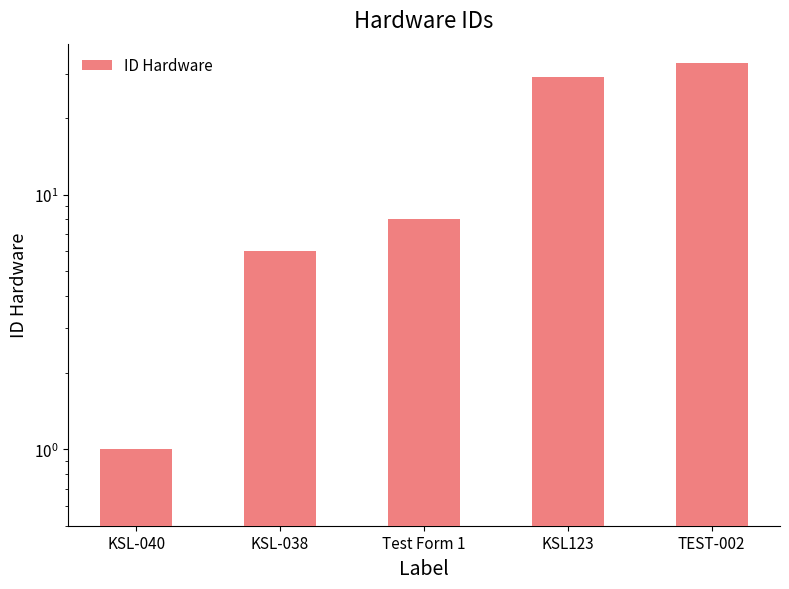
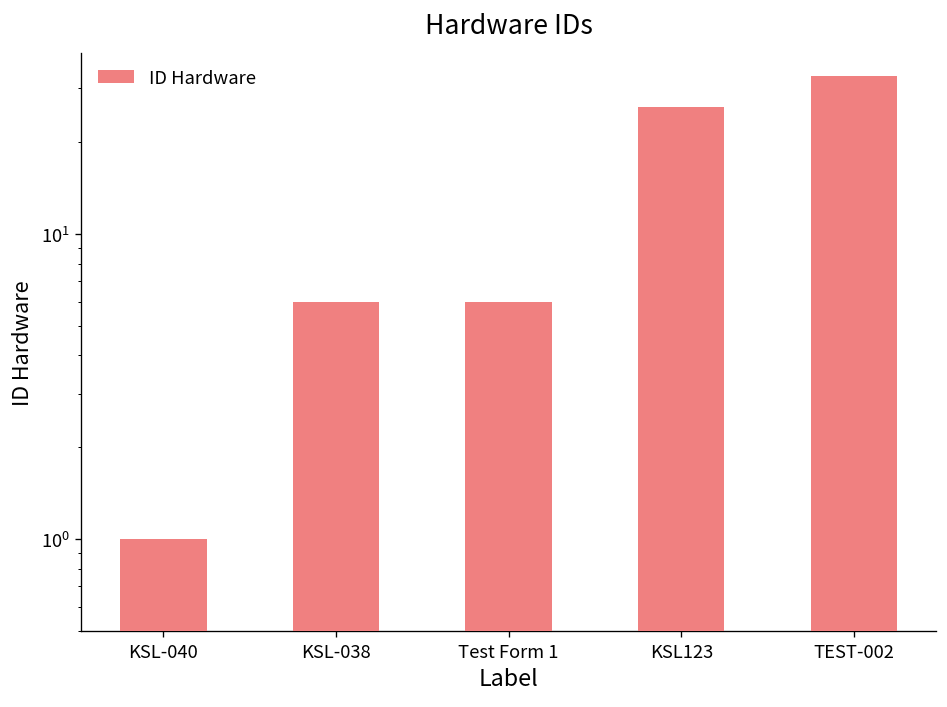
  {
    "KSL-040": 1,
    "KSL-038": 6,
-   "Test Form 1": 8,
-   "KSL123": 29,
+   "Test Form 1": 6,
+   "KSL123": 26,
    "TEST-002": 33
  }
